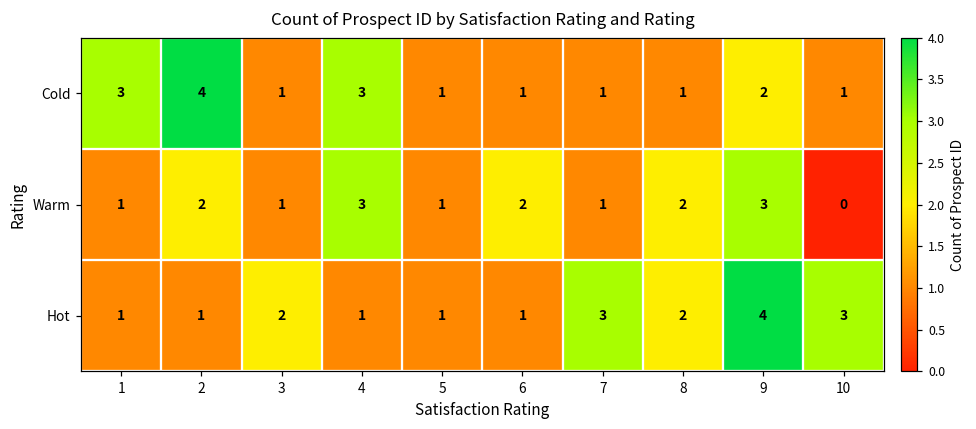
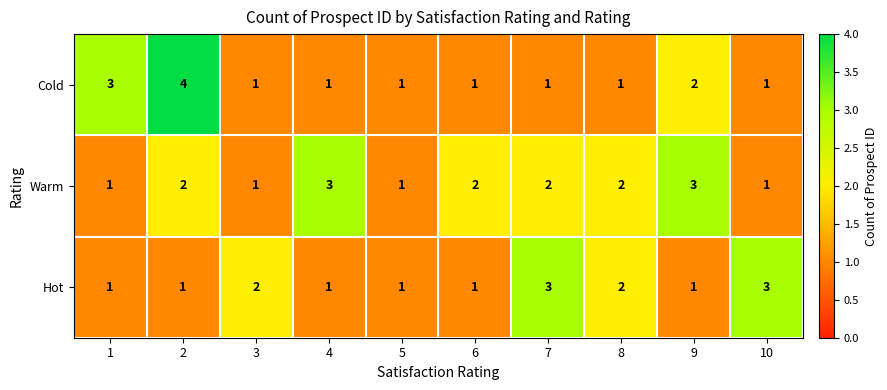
  {
    "Cold": {
      "1": 3,
      "2": 4,
      "3": 1,
-     "4": 3,
+     "4": 1,
      "5": 1,
      "6": 1,
      "7": 1,
      "8": 1,
      "9": 2,
      "10": 1
    },
    "Warm": {
      "1": 1,
      "2": 2,
      "3": 1,
      "4": 3,
      "5": 1,
      "6": 2,
-     "7": 1,
+     "7": 2,
      "8": 2,
      "9": 3,
-     "10": 0
+     "10": 1
    },
    "Hot": {
      "1": 1,
      "2": 1,
      "3": 2,
      "4": 1,
      "5": 1,
      "6": 1,
      "7": 3,
      "8": 2,
-     "9": 4,
+     "9": 1,
      "10": 3
    }
  }
